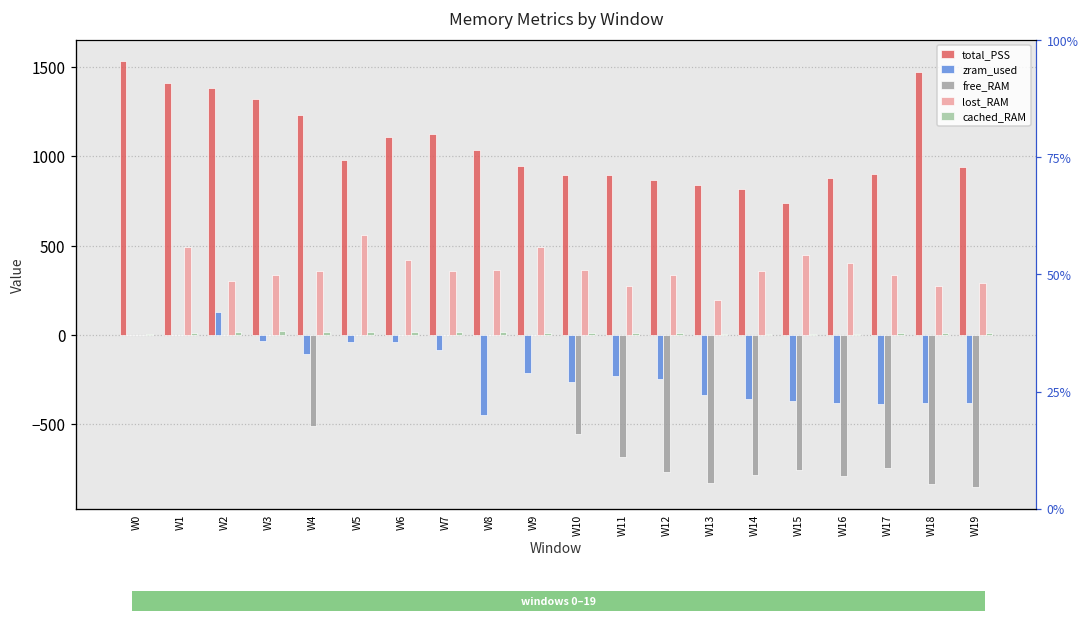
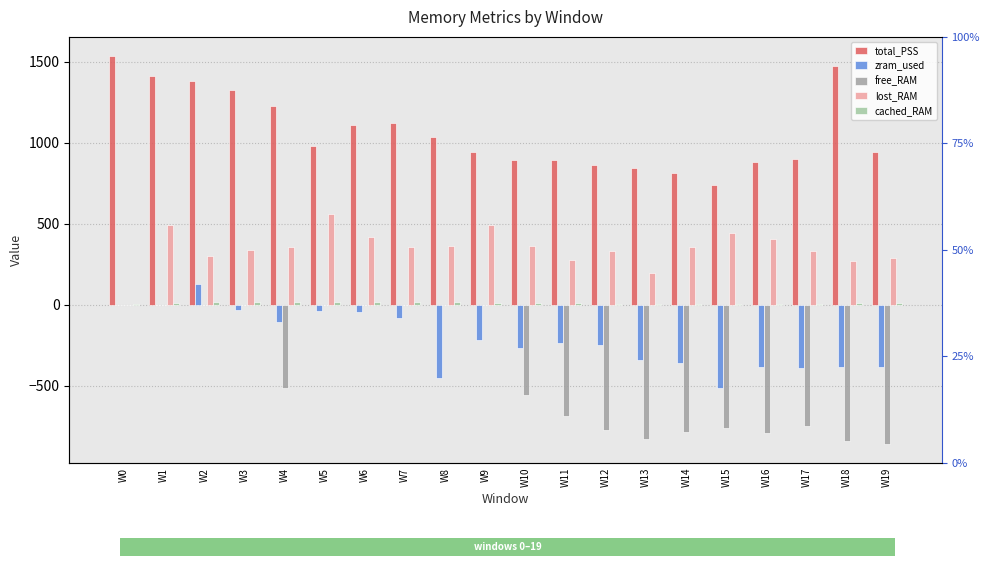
  {
    "total_PSS": {
      "W0": 1530,
      "W1": 1410,
      "W2": 1380,
      "W3": 1320,
      "W4": 1230,
      "W5": 980,
      "W6": 1110,
      "W7": 1120,
      "W8": 1040,
      "W9": 950,
      "W10": 890,
      "W11": 890,
      "W12": 870,
      "W13": 840,
      "W14": 810,
      "W15": 740,
      "W16": 880,
      "W17": 900,
      "W18": 1470,
      "W19": 940
    },
    "zram_used": {
      "W0": 0,
      "W1": 0,
      "W2": 130,
      "W3": -30,
      "W4": -110,
      "W5": -40,
      "W6": -40,
      "W7": -80,
      "W8": -450,
      "W9": -220,
      "W10": -260,
      "W11": -230,
      "W12": -250,
      "W13": -340,
      "W14": -360,
-     "W15": -370,
+     "W15": -520,
      "W16": -380,
      "W17": -390,
      "W18": -380,
      "W19": -380
    },
    "lost_RAM": {
      "W0": 0,
      "W1": 490,
      "W2": 300,
      "W3": 340,
      "W4": 360,
      "W5": 560,
      "W6": 420,
      "W7": 360,
      "W8": 360,
      "W9": 490,
      "W10": 360,
      "W11": 270,
      "W12": 330,
      "W13": 200,
      "W14": 360,
      "W15": 450,
      "W16": 400,
      "W17": 330,
      "W18": 270,
      "W19": 290
    }
  }
